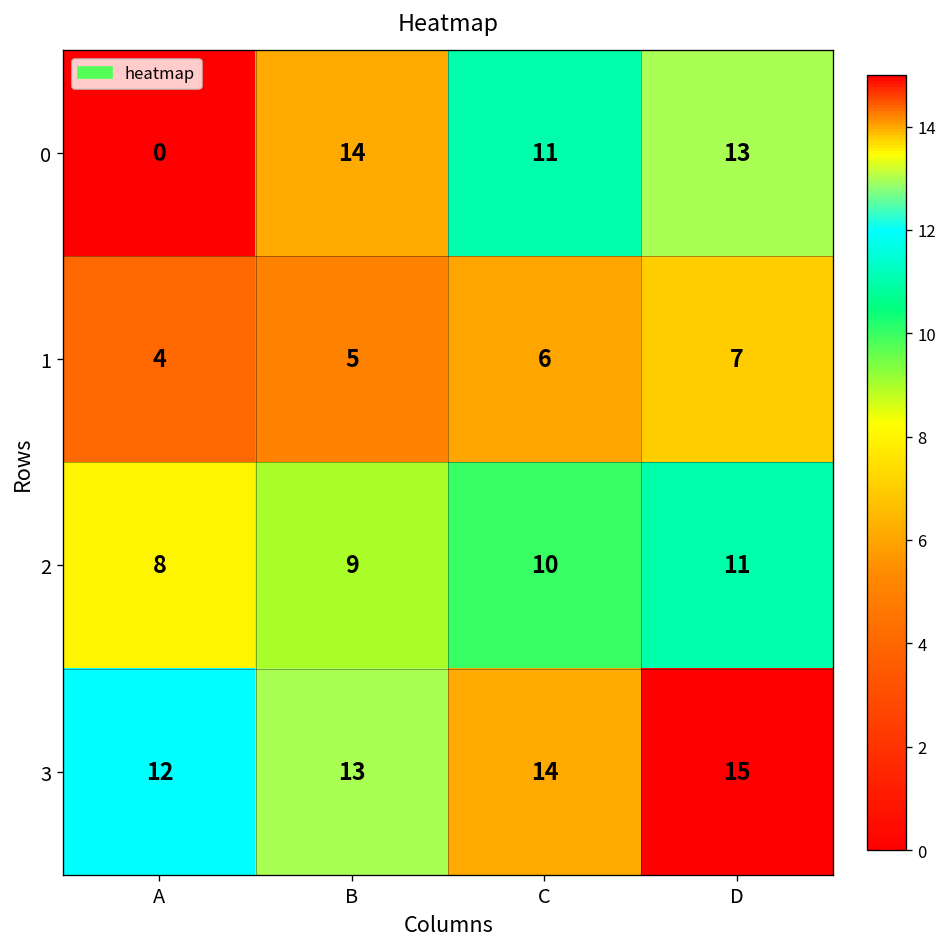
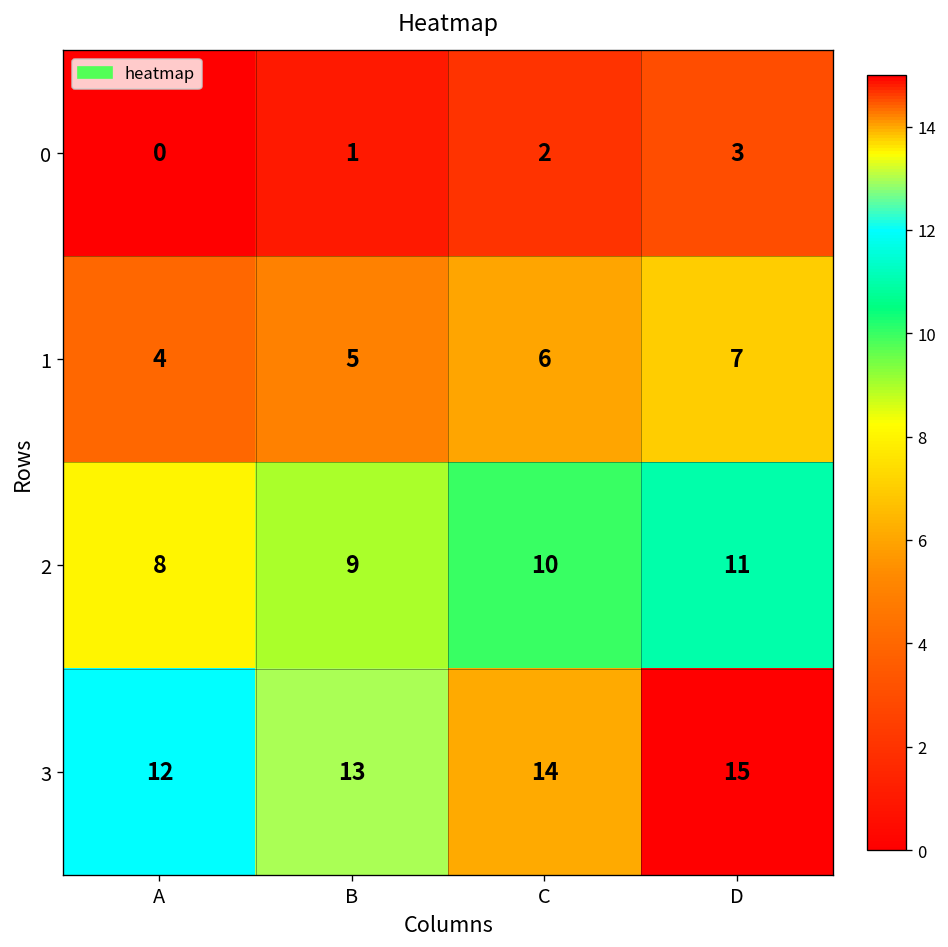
  {
    "0": {
      "A": 0,
-     "B": 14,
-     "C": 11,
-     "D": 13
+     "B": 1,
+     "C": 2,
+     "D": 3
    },
    "1": {
      "A": 4,
      "B": 5,
      "C": 6,
      "D": 7
    },
    "2": {
      "A": 8,
      "B": 9,
      "C": 10,
      "D": 11
    },
    "3": {
      "A": 12,
      "B": 13,
      "C": 14,
      "D": 15
    }
  }
